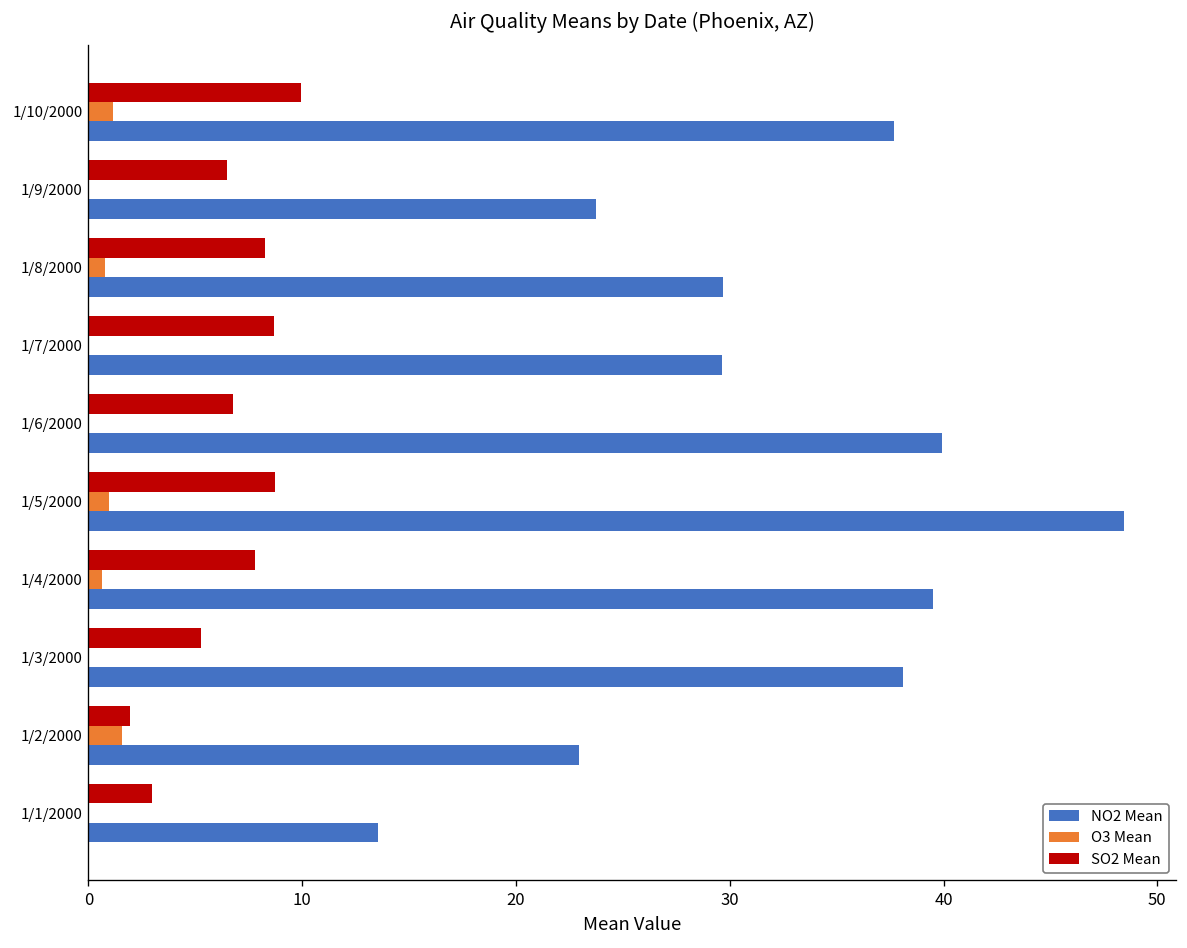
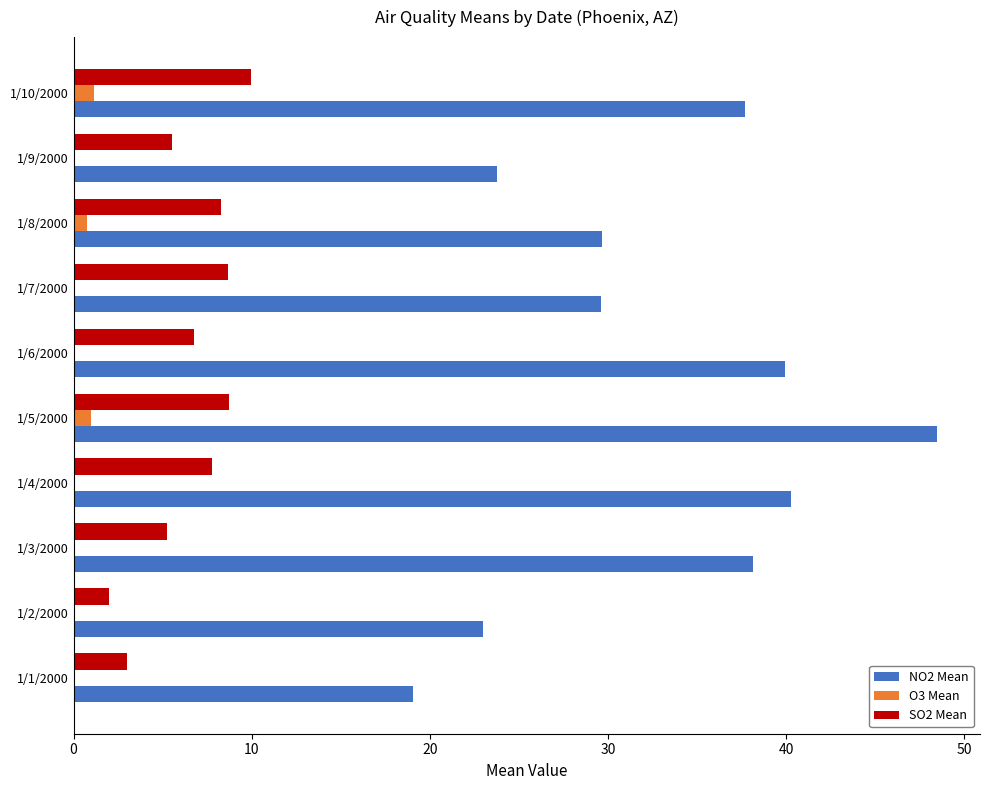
  {
    "NO2 Mean": {
      "1/10/2000": 37.7,
      "1/9/2000": 23.8,
      "1/8/2000": 29.7,
      "1/7/2000": 29.6,
      "1/6/2000": 40.0,
      "1/5/2000": 48.5,
-     "1/4/2000": 39.5,
+     "1/4/2000": 40.3,
      "1/3/2000": 38.1,
      "1/2/2000": 23.0,
-     "1/1/2000": 13.6
+     "1/1/2000": 19.0
    },
    "O3 Mean": {
      "1/10/2000": 1.1,
      "1/8/2000": 0.8,
      "1/5/2000": 1.0,
-     "1/4/2000": 0.7,
-     "1/2/2000": 1.6
+     "1/4/2000": 0.0,
+     "1/2/2000": 0.0
    },
    "SO2 Mean": {
      "1/10/2000": 10.0,
-     "1/9/2000": 6.5,
+     "1/9/2000": 5.5,
      "1/8/2000": 8.3,
      "1/7/2000": 8.7,
      "1/6/2000": 6.8,
      "1/5/2000": 8.7,
      "1/4/2000": 7.8,
      "1/3/2000": 5.3,
      "1/2/2000": 2.0,
      "1/1/2000": 3.0
    }
  }
